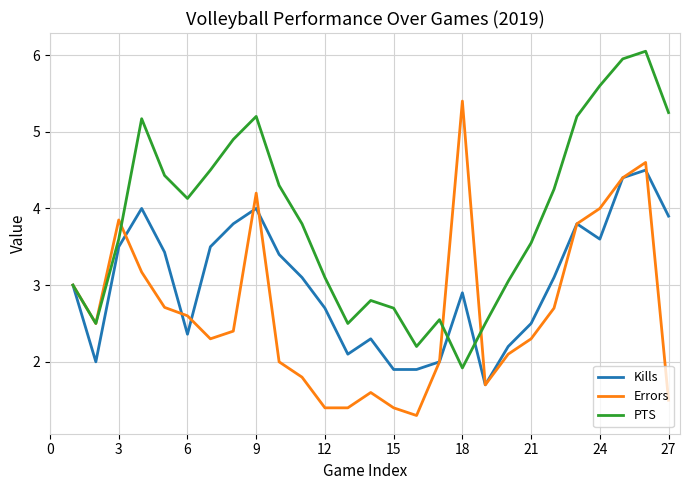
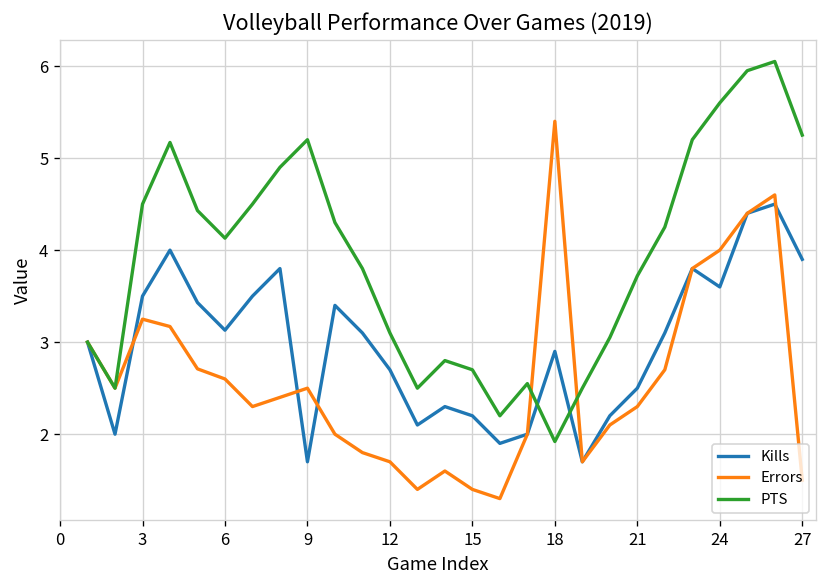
  {
    "Kills": {
      "3": 3.5,
-     "6": 2.4,
-     "9": 4.0,
+     "6": 3.1,
+     "9": 1.7,
      "12": 2.7,
-     "15": 1.9,
+     "15": 2.2,
      "18": 2.9,
      "21": 2.5,
      "24": 3.6,
      "27": 3.9
    },
    "Errors": {
-     "3": 3.9,
+     "3": 3.3,
      "6": 2.6,
-     "9": 4.2,
-     "12": 1.4,
+     "9": 2.5,
+     "12": 1.7,
      "15": 1.4,
      "18": 5.4,
      "21": 2.3,
      "24": 4.0
    },
    "PTS": {
-     "3": 3.6,
+     "3": 4.5,
      "6": 4.1,
      "9": 5.2,
      "12": 3.1,
      "15": 2.7,
      "18": 1.9,
-     "21": 3.6,
+     "21": 3.7,
      "24": 5.6,
      "27": 5.3
    }
  }
